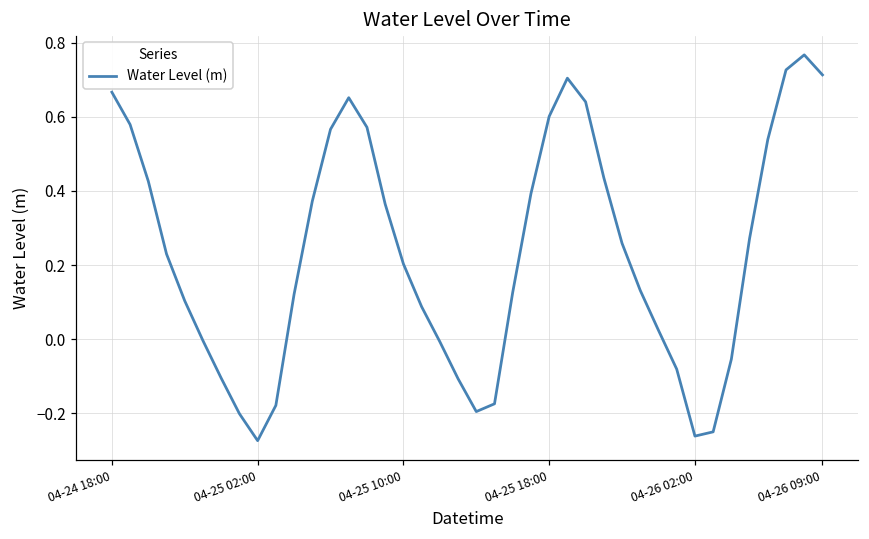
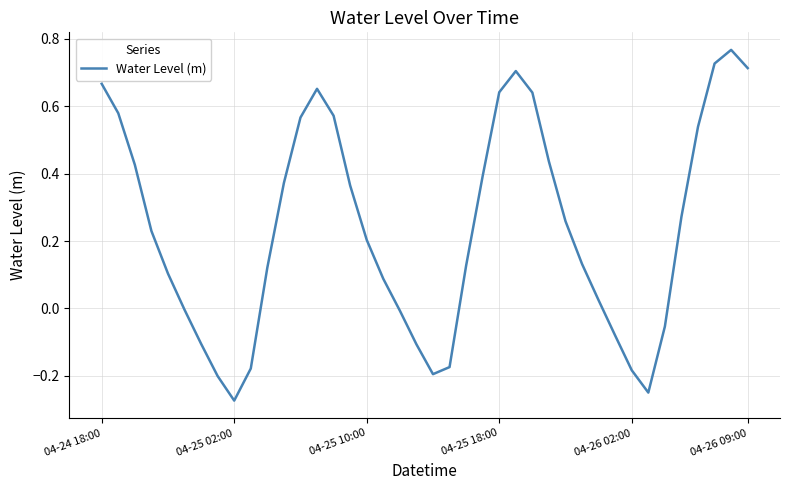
  {
    "04-24 18:00": 0.67,
    "04-25 02:00": -0.27,
    "04-25 10:00": 0.20,
-   "04-25 18:00": 0.60,
-   "04-26 02:00": -0.26,
+   "04-25 18:00": 0.64,
+   "04-26 02:00": -0.18,
    "04-26 09:00": 0.71
  }
